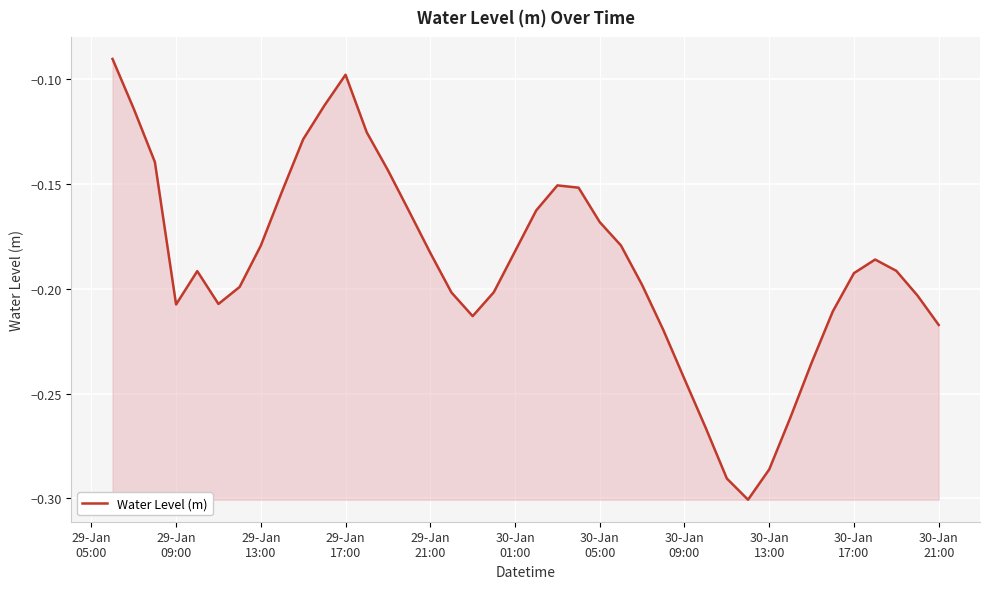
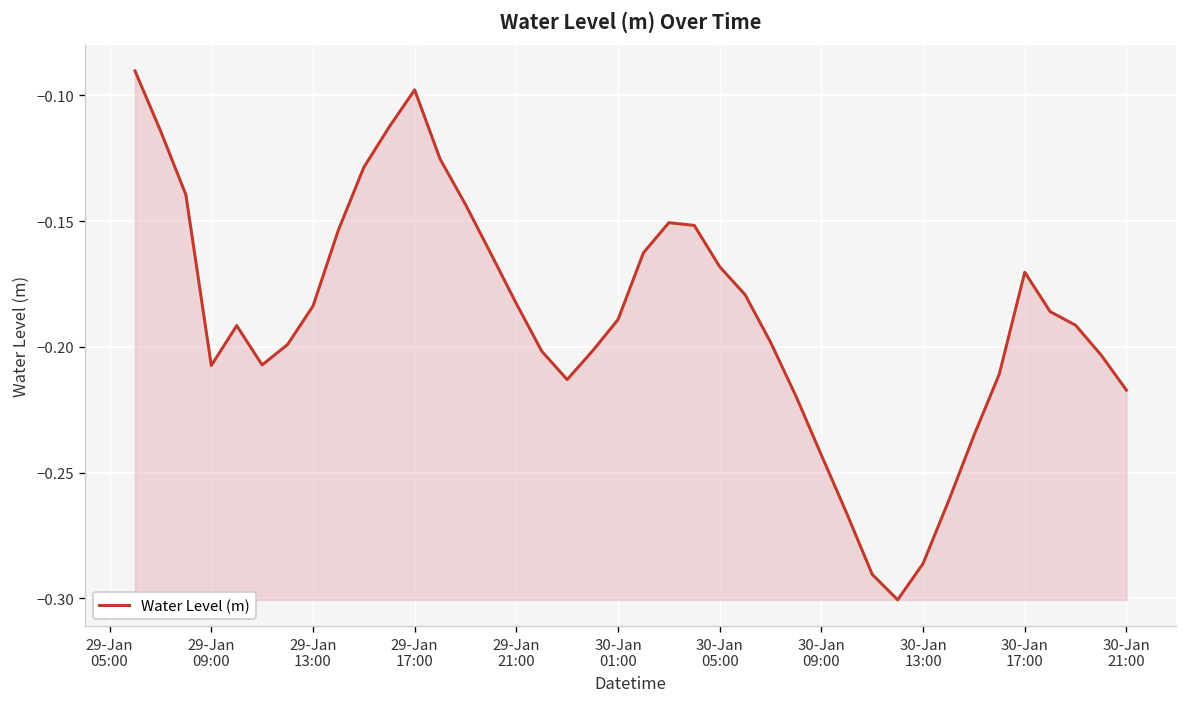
  {
    "29-Jan 09:00": -0.207,
-   "29-Jan 13:00": -0.179,
+   "29-Jan 13:00": -0.184,
    "29-Jan 17:00": -0.098,
    "29-Jan 21:00": -0.183,
-   "30-Jan 01:00": -0.182,
+   "30-Jan 01:00": -0.189,
    "30-Jan 05:00": -0.168,
    "30-Jan 09:00": -0.243,
    "30-Jan 13:00": -0.286,
-   "30-Jan 17:00": -0.192,
+   "30-Jan 17:00": -0.170,
    "30-Jan 21:00": -0.217
  }
